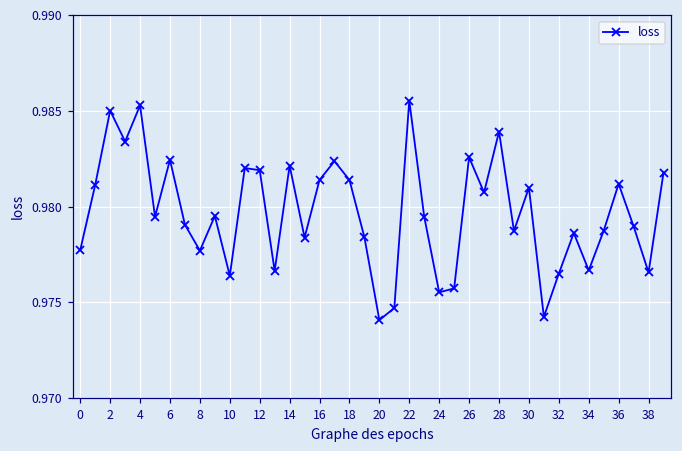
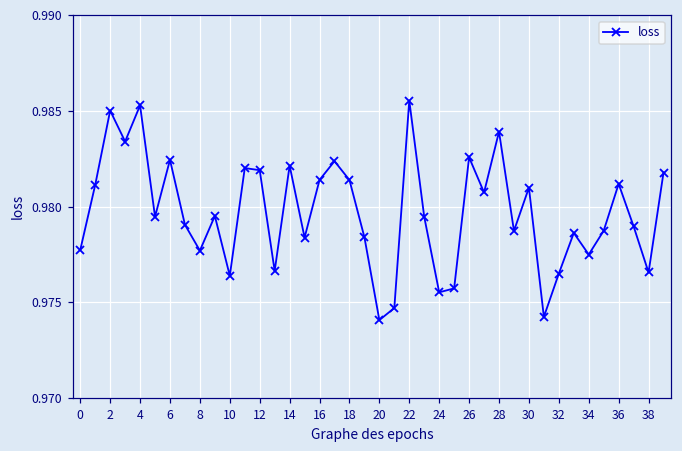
  {
    "0": 0.9777,
    "2": 0.9850,
    "4": 0.9853,
    "6": 0.9824,
    "8": 0.9777,
    "10": 0.9764,
    "12": 0.9819,
    "14": 0.9821,
    "16": 0.9814,
    "18": 0.9814,
    "20": 0.9741,
    "22": 0.9855,
    "24": 0.9755,
    "26": 0.9826,
    "28": 0.9839,
    "30": 0.9810,
    "32": 0.9765,
-   "34": 0.9767,
+   "34": 0.9775,
    "36": 0.9812,
    "38": 0.9766
  }
